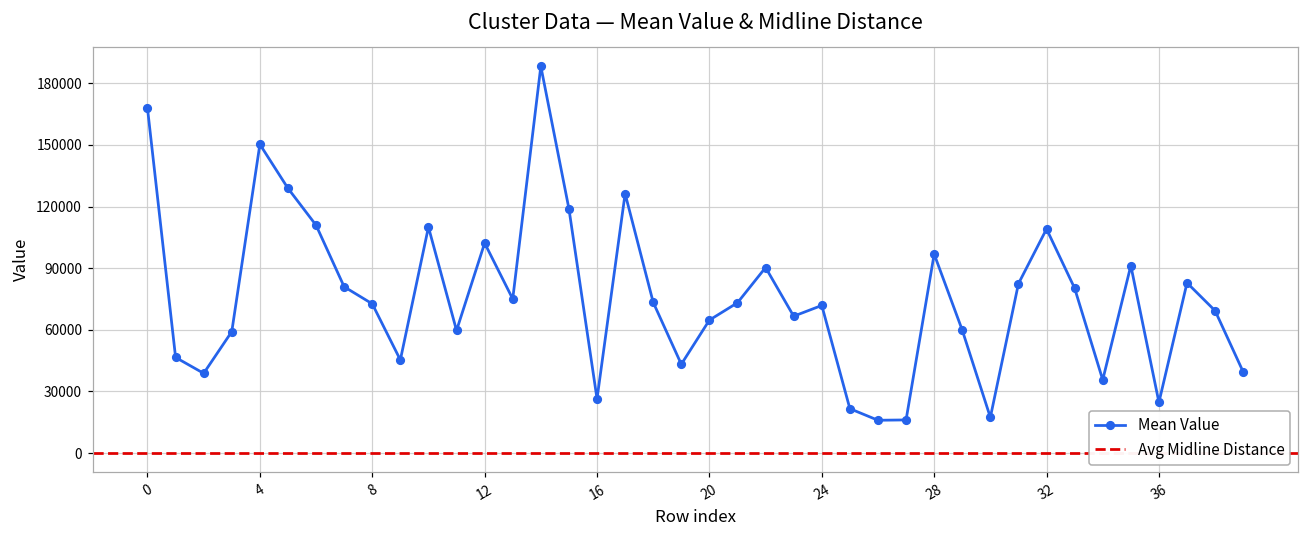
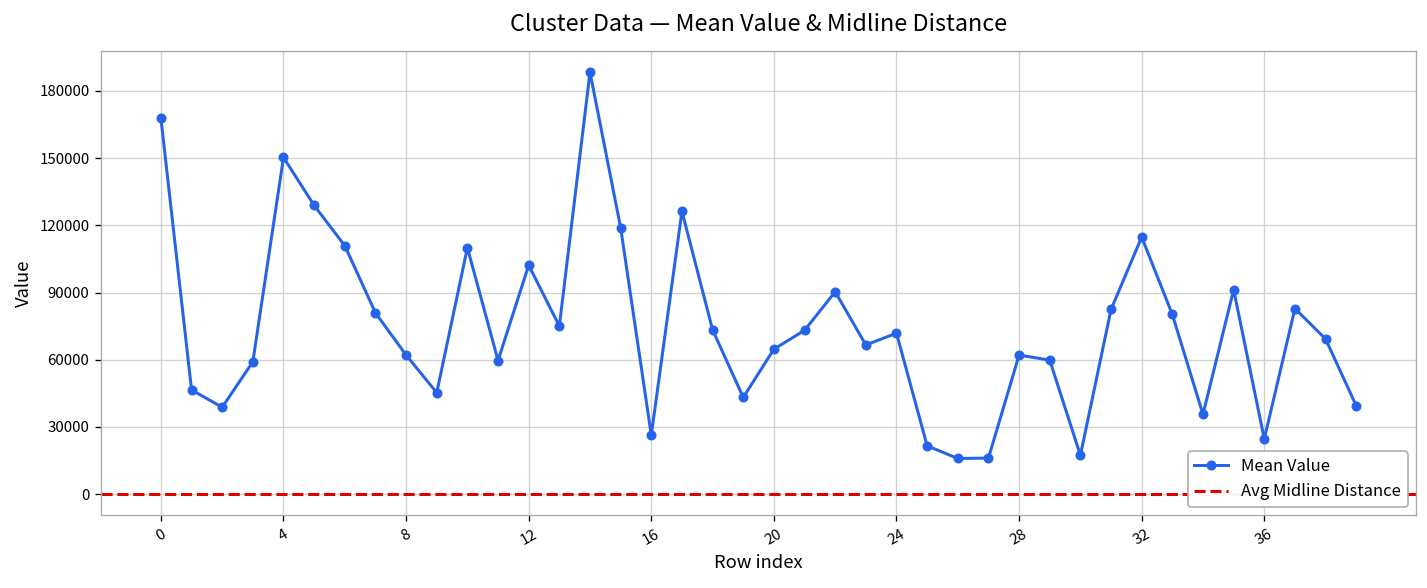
  {
    "0": 168000,
    "4": 150000,
-   "8": 73000,
+   "8": 62000,
    "12": 102000,
    "16": 26000,
    "20": 65000,
    "24": 72000,
-   "28": 97000,
-   "32": 109000,
+   "28": 62000,
+   "32": 115000,
    "36": 25000
  }
